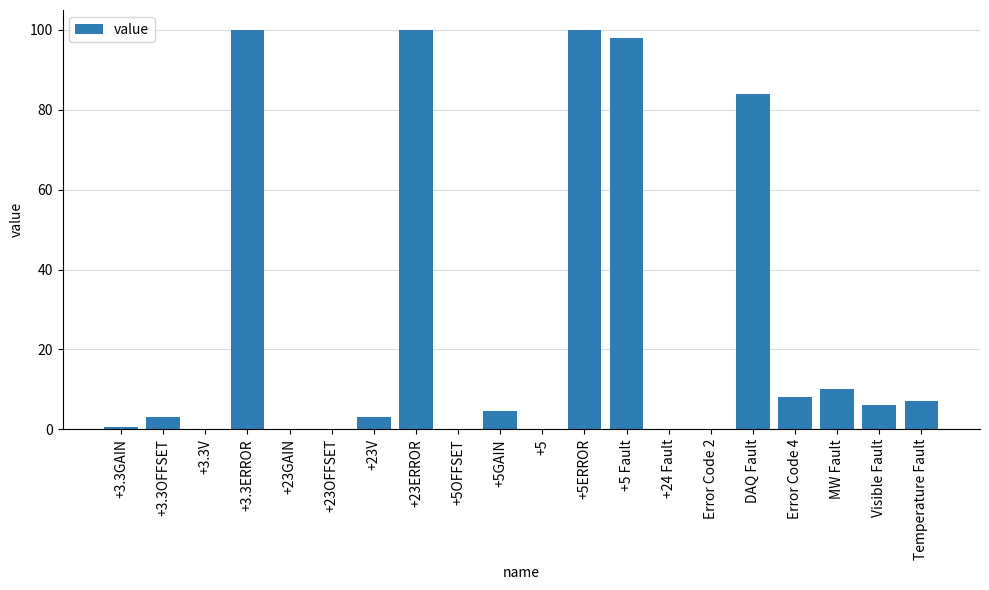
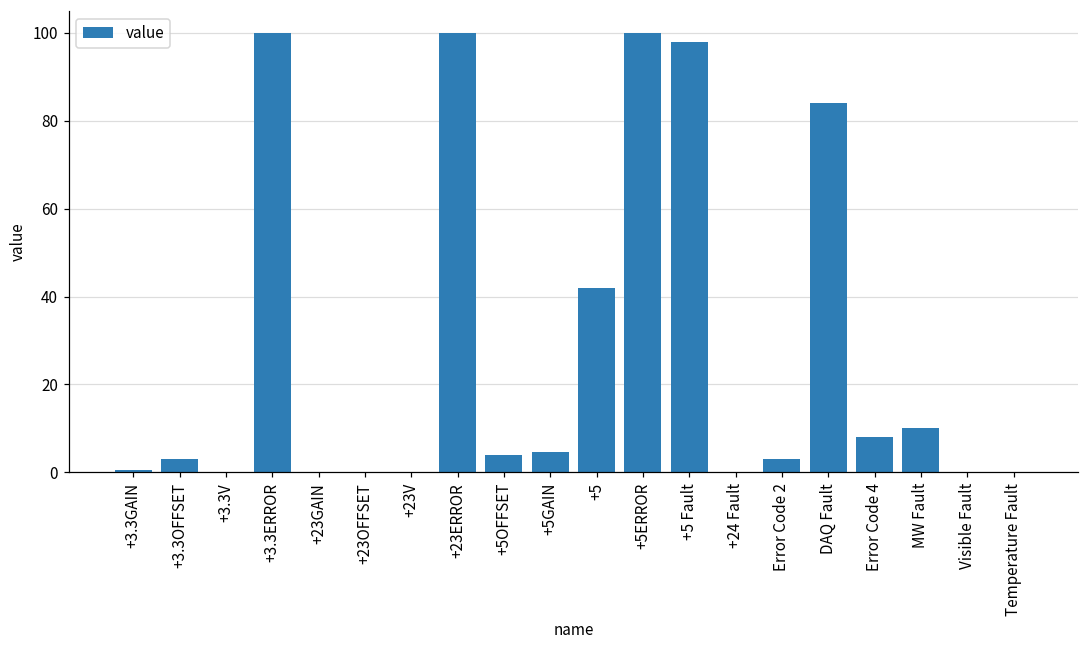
  {
    "+3.3OFFSET": 3,
    "+3.3V": 0,
    "+3.3ERROR": 100,
    "+23OFFSET": 0,
-   "+23V": 3,
+   "+23V": 0,
    "+23ERROR": 100,
-   "+5OFFSET": 0,
+   "+5OFFSET": 4,
    "+5GAIN": 5,
-   "+5": 0,
+   "+5": 42,
    "+5ERROR": 100,
    "+5 Fault": 98,
    "+24 Fault": 0,
-   "Error Code 2": 0,
+   "Error Code 2": 3,
    "DAQ Fault": 84,
    "Error Code 4": 8,
    "MW Fault": 10,
-   "Visible Fault": 6,
-   "Temperature Fault": 7
+   "Visible Fault": 0,
+   "Temperature Fault": 0
  }
